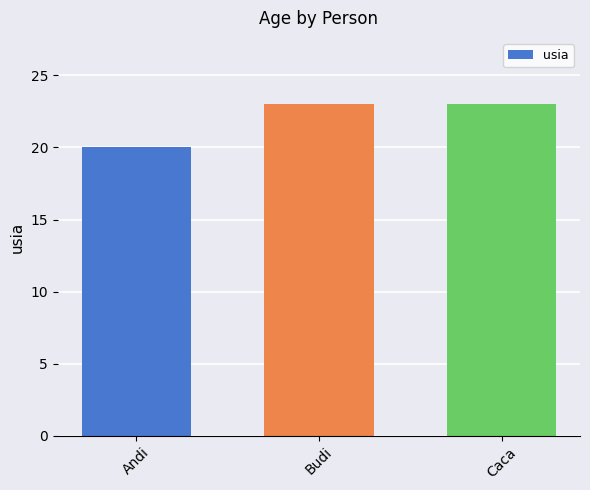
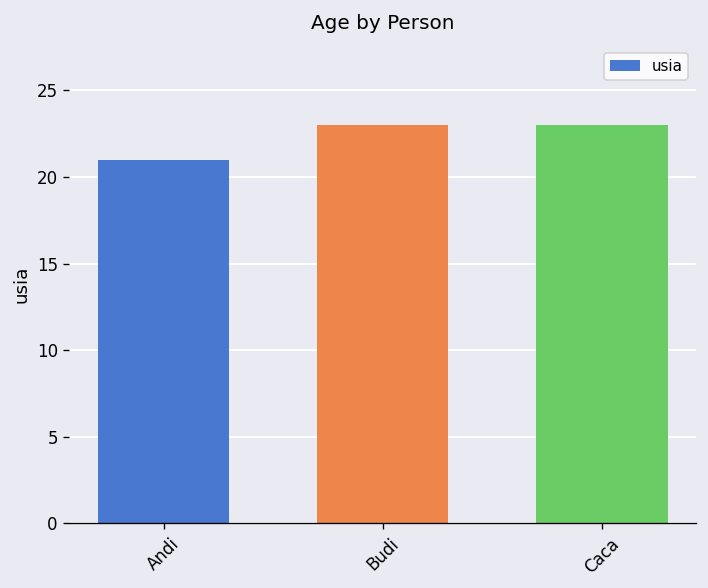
  {
-   "Andi": 20,
+   "Andi": 21,
    "Budi": 23,
    "Caca": 23
  }
